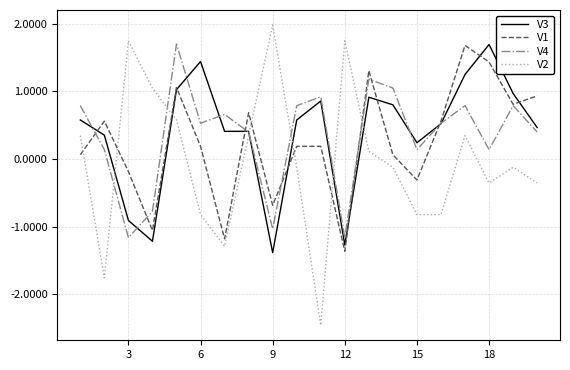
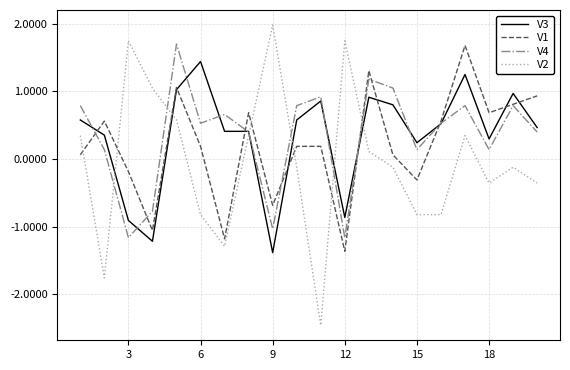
  {
    "V3": {
      "3": -0.9,
      "6": 1.4,
      "9": -1.4,
-     "12": -1.3,
+     "12": -0.9,
      "15": 0.2,
-     "18": 1.7
+     "18": 0.3
    },
    "V1": {
      "3": -0.2,
      "6": 0.2,
      "9": -0.7,
      "12": -1.4,
      "15": -0.3,
-     "18": 1.4
+     "18": 0.7
    }
  }
